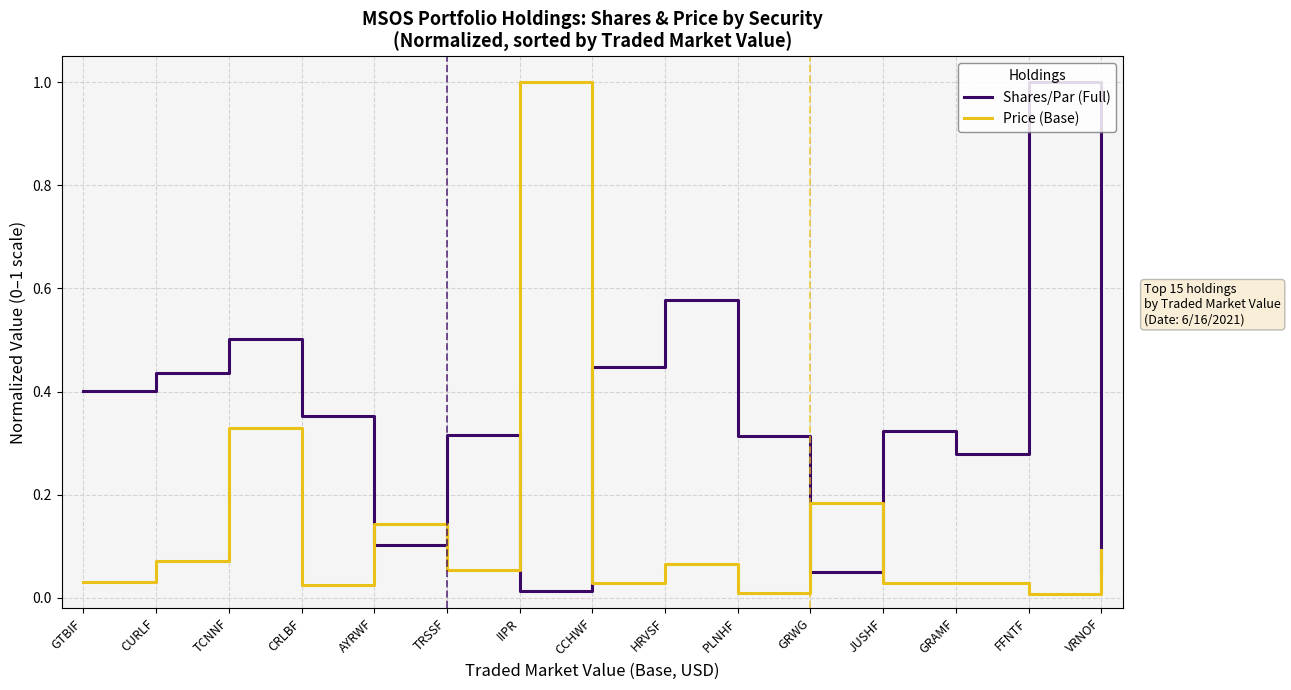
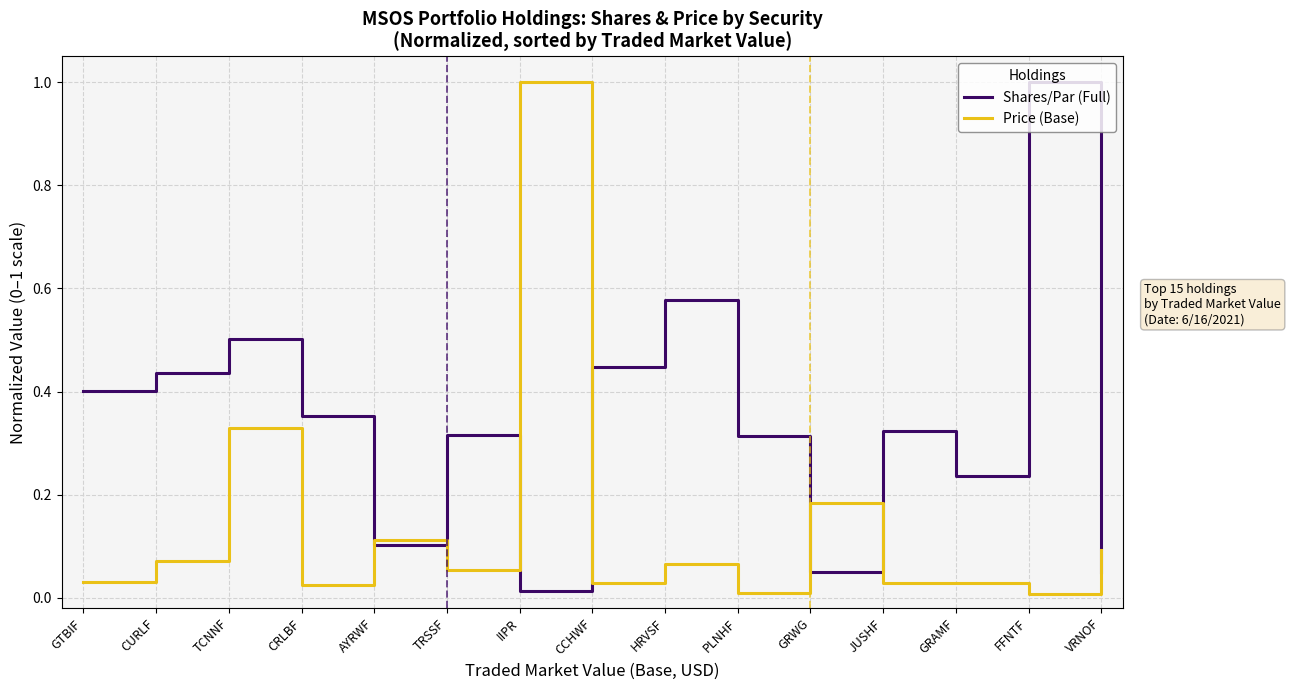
  {
    "Shares/Par (Full)": {
      "GTBIF": 0.40,
      "CURLF": 0.44,
      "TCNNF": 0.50,
      "CRLBF": 0.35,
      "AYRWF": 0.10,
      "TRSSF": 0.32,
      "IIPR": 0.01,
      "CCHWF": 0.45,
      "HRVSF": 0.58,
      "PLNHF": 0.31,
      "GRWG": 0.05,
      "JUSHF": 0.32,
-     "GRAMF": 0.28,
+     "GRAMF": 0.24,
      "VRNOF": 0.05
    },
    "Price (Base)": {
      "GTBIF": 0.03,
      "CURLF": 0.07,
      "TCNNF": 0.33,
      "CRLBF": 0.02,
-     "AYRWF": 0.14,
+     "AYRWF": 0.11,
      "TRSSF": 0.05,
      "IIPR": 1.00,
      "CCHWF": 0.03,
      "HRVSF": 0.07,
      "PLNHF": 0.01,
      "GRWG": 0.18,
      "JUSHF": 0.03,
      "GRAMF": 0.03,
      "FFNTF": 0.01,
      "VRNOF": 0.09
    }
  }
